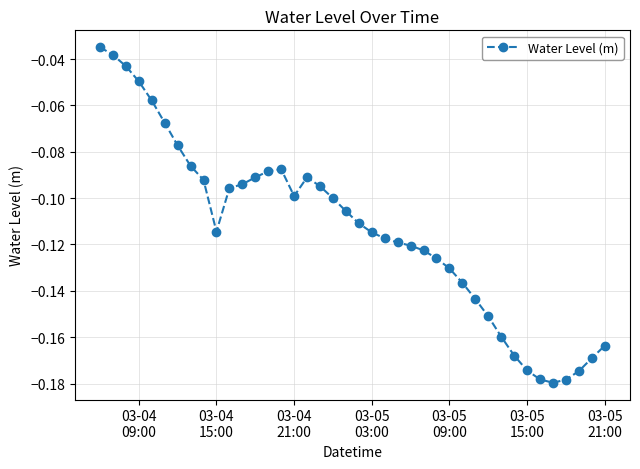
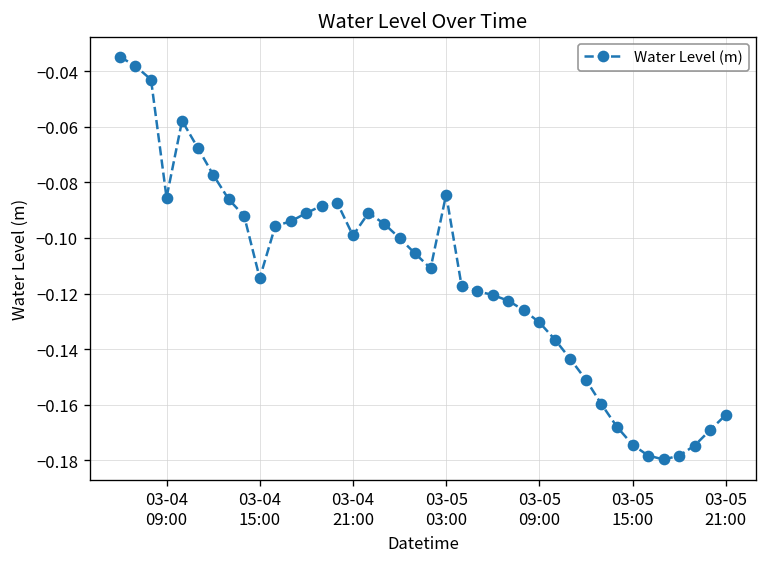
  {
-   "03-04 09:00": -0.050,
+   "03-04 09:00": -0.085,
    "03-04 15:00": -0.114,
    "03-04 21:00": -0.099,
-   "03-05 03:00": -0.115,
+   "03-05 03:00": -0.084,
    "03-05 09:00": -0.130,
    "03-05 15:00": -0.174,
    "03-05 21:00": -0.164
  }
